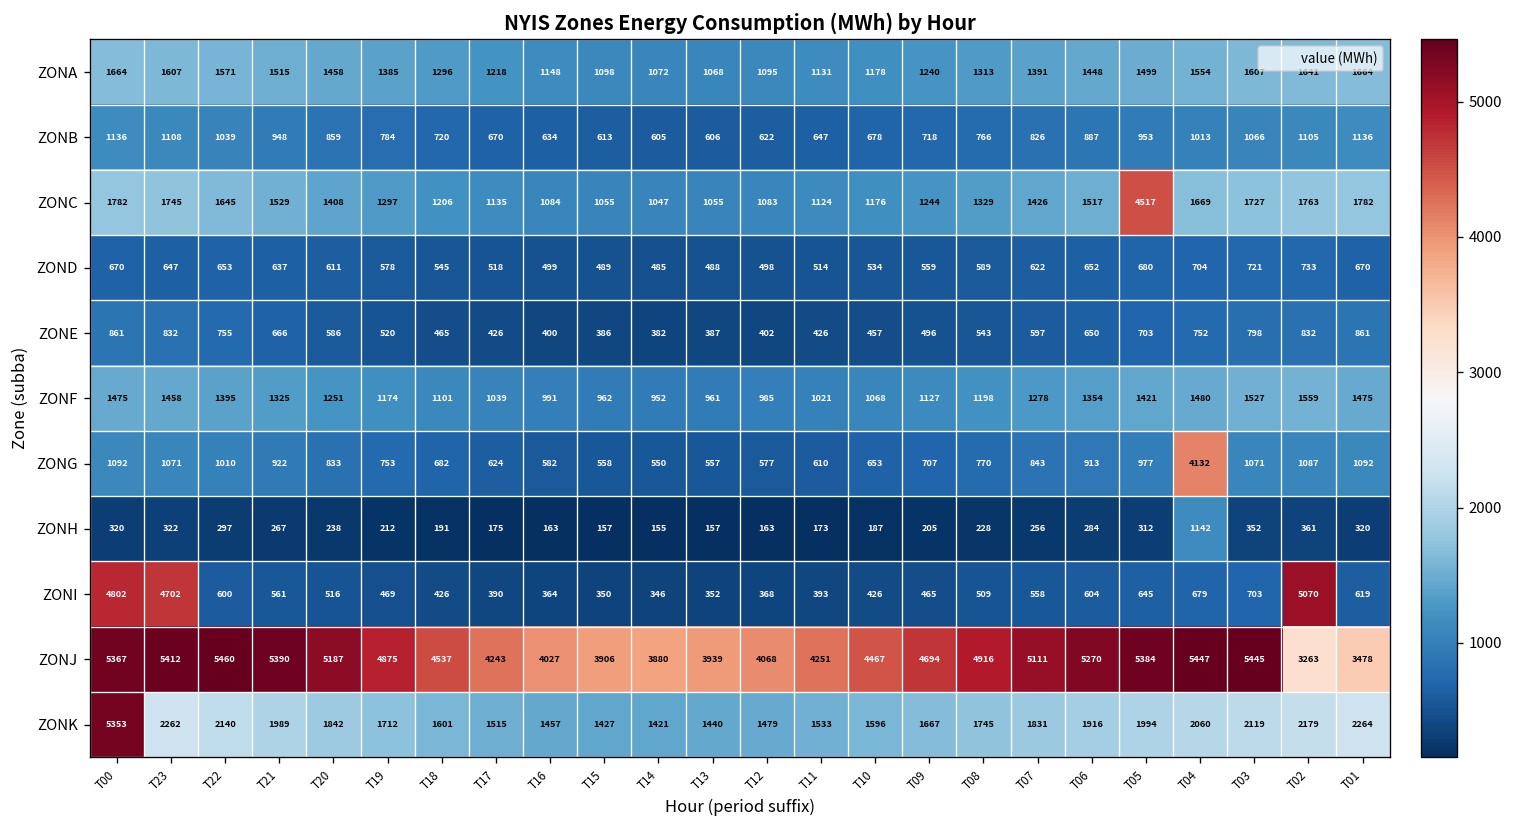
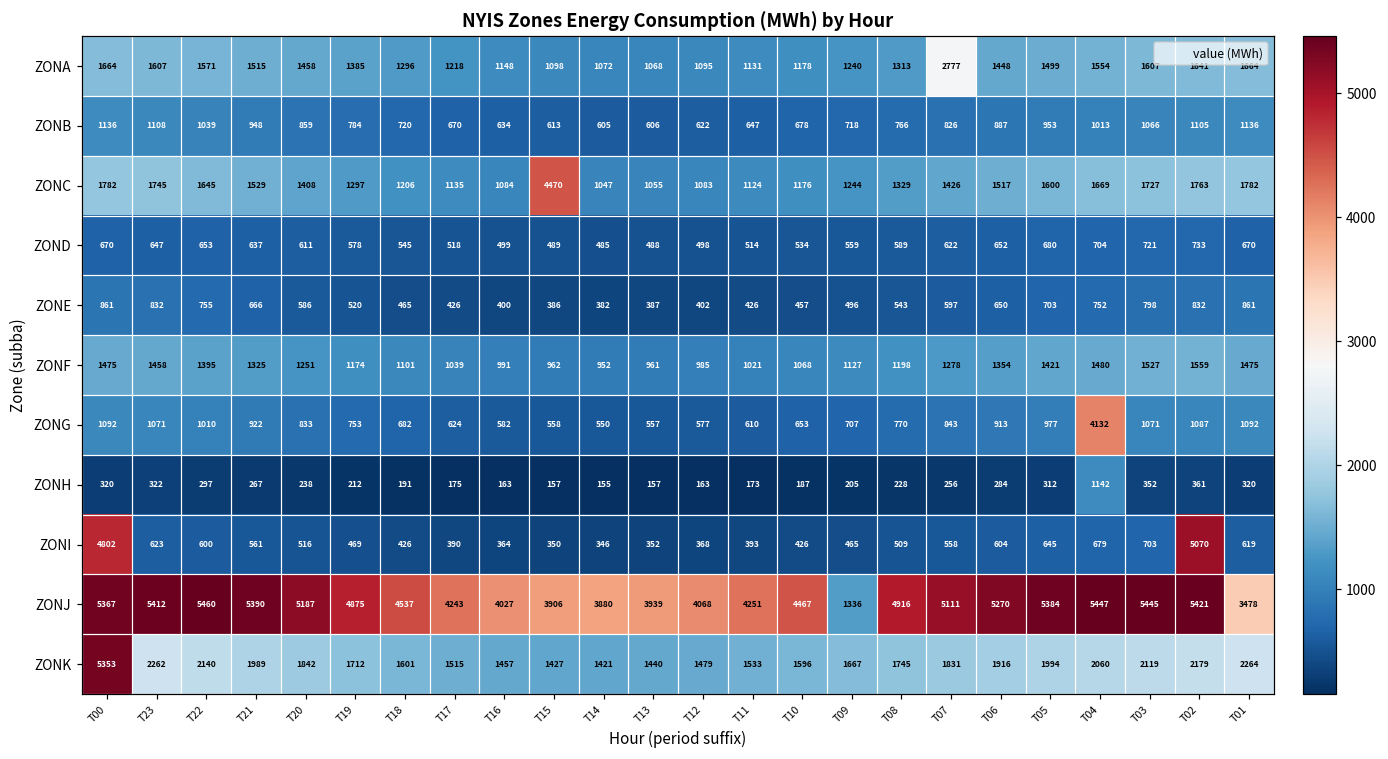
  {
    "ZONA": {
      "T00": 1664,
      "T23": 1607,
      "T22": 1571,
      "T21": 1515,
      "T20": 1458,
      "T19": 1385,
      "T18": 1296,
      "T17": 1218,
      "T16": 1148,
      "T15": 1098,
      "T14": 1072,
      "T13": 1068,
      "T12": 1095,
      "T11": 1131,
      "T10": 1178,
      "T09": 1240,
      "T08": 1313,
-     "T07": 1391,
+     "T07": 2777,
      "T06": 1448,
      "T05": 1499,
      "T04": 1554
    },
    "ZONC": {
      "T00": 1782,
      "T23": 1745,
      "T22": 1645,
      "T21": 1529,
      "T20": 1408,
      "T19": 1297,
      "T18": 1206,
      "T17": 1135,
      "T16": 1084,
-     "T15": 1055,
+     "T15": 4470,
      "T14": 1047,
      "T13": 1055,
      "T12": 1083,
      "T11": 1124,
      "T10": 1176,
      "T09": 1244,
      "T08": 1329,
      "T07": 1426,
      "T06": 1517,
-     "T05": 4517,
+     "T05": 1600,
      "T04": 1669,
      "T03": 1727,
      "T02": 1763,
      "T01": 1782
    },
    "ZONI": {
      "T00": 4802,
-     "T23": 4702,
+     "T23": 623,
      "T22": 600,
      "T21": 561,
      "T20": 516,
      "T19": 469,
      "T18": 426,
      "T17": 390,
      "T16": 364,
      "T15": 350,
      "T14": 346,
      "T13": 352,
      "T12": 368,
      "T11": 393,
      "T10": 426,
      "T09": 465,
      "T08": 509,
      "T07": 558,
      "T06": 604,
      "T05": 645,
      "T04": 679,
      "T03": 703,
      "T02": 5070,
      "T01": 619
    },
    "ZONJ": {
      "T00": 5367,
      "T23": 5412,
      "T22": 5460,
      "T21": 5390,
      "T20": 5187,
      "T19": 4875,
      "T18": 4537,
      "T17": 4243,
      "T16": 4027,
      "T15": 3906,
      "T14": 3880,
      "T13": 3939,
      "T12": 4068,
      "T11": 4251,
      "T10": 4467,
-     "T09": 4694,
+     "T09": 1336,
      "T08": 4916,
      "T07": 5111,
      "T06": 5270,
      "T05": 5384,
      "T04": 5447,
      "T03": 5445,
-     "T02": 3263,
+     "T02": 5421,
      "T01": 3478
    }
  }
